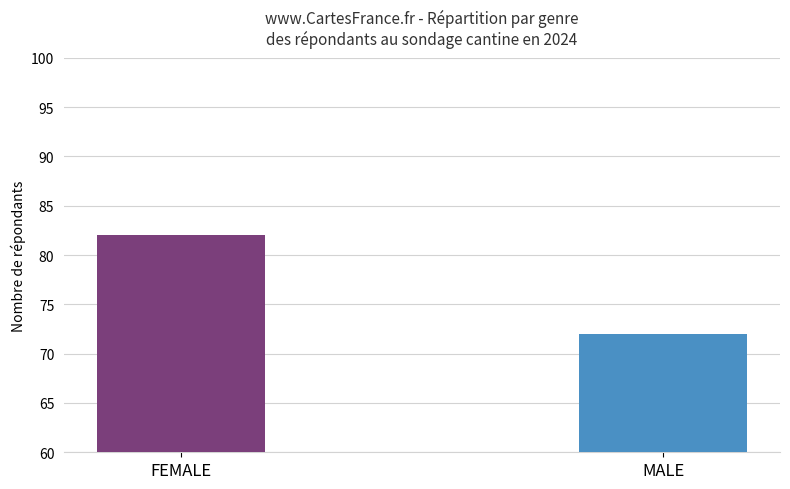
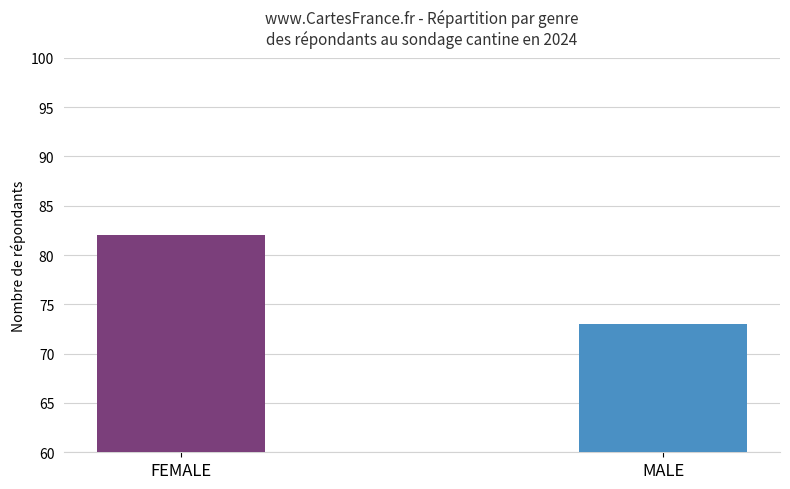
  {
    "FEMALE": 82,
-   "MALE": 72
+   "MALE": 73
  }
